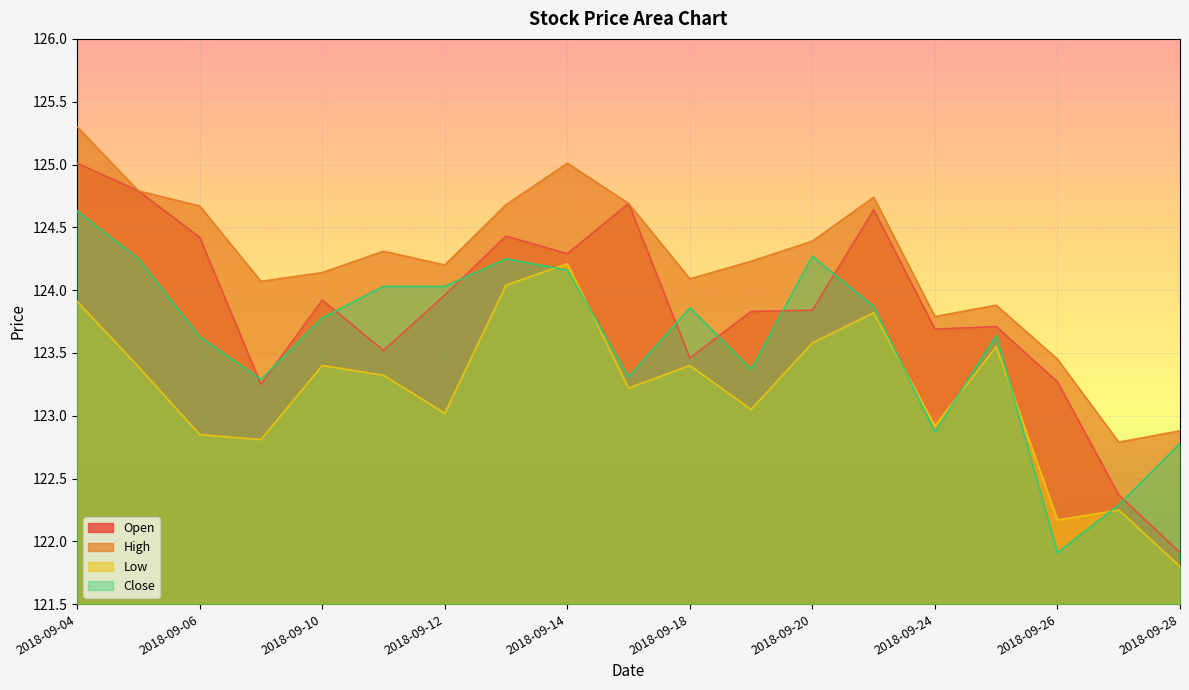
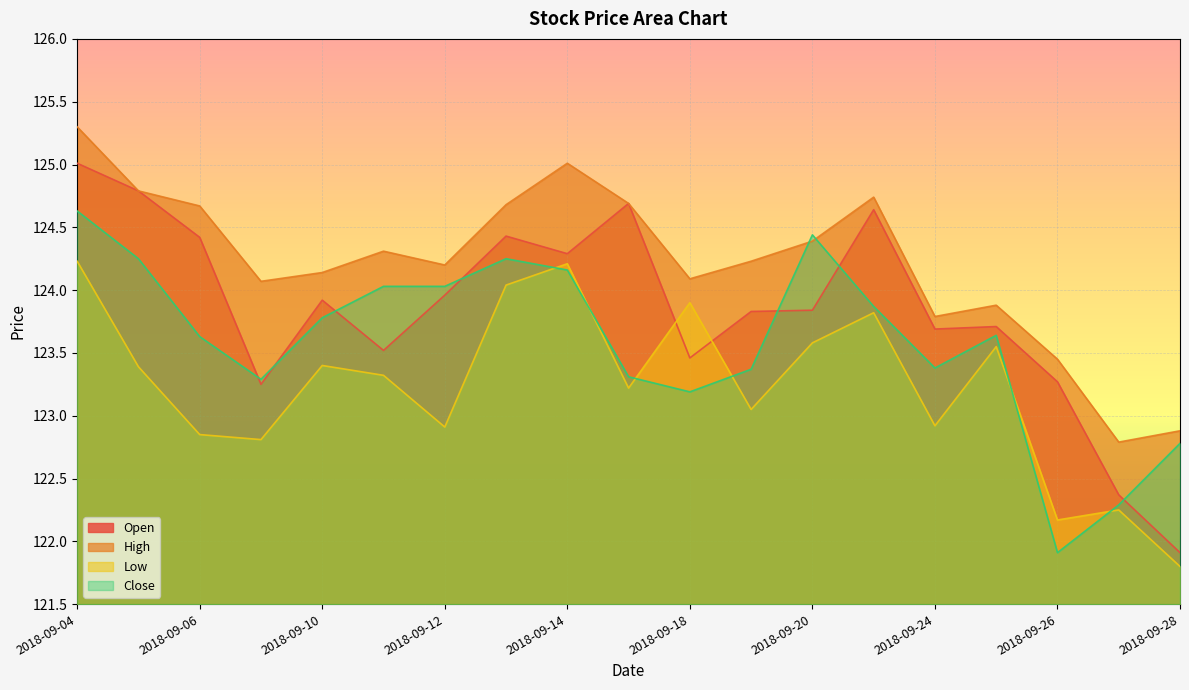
  {
    "Low": {
-     "2018-09-04": 123.91,
+     "2018-09-04": 124.23,
      "2018-09-06": 122.85,
      "2018-09-10": 123.40,
-     "2018-09-12": 123.02,
+     "2018-09-12": 122.91,
      "2018-09-14": 124.21,
-     "2018-09-18": 123.4,
+     "2018-09-18": 123.9,
      "2018-09-20": 123.58,
      "2018-09-24": 122.92,
      "2018-09-26": 122.17,
      "2018-09-28": 121.80
    },
    "Close": {
      "2018-09-04": 124.63,
      "2018-09-06": 123.63,
      "2018-09-10": 123.78,
      "2018-09-12": 124.03,
      "2018-09-14": 124.16,
-     "2018-09-18": 123.86,
-     "2018-09-20": 124.27,
-     "2018-09-24": 122.87,
+     "2018-09-18": 123.19,
+     "2018-09-20": 124.44,
+     "2018-09-24": 123.38,
      "2018-09-26": 121.91,
      "2018-09-28": 122.78
    }
  }
